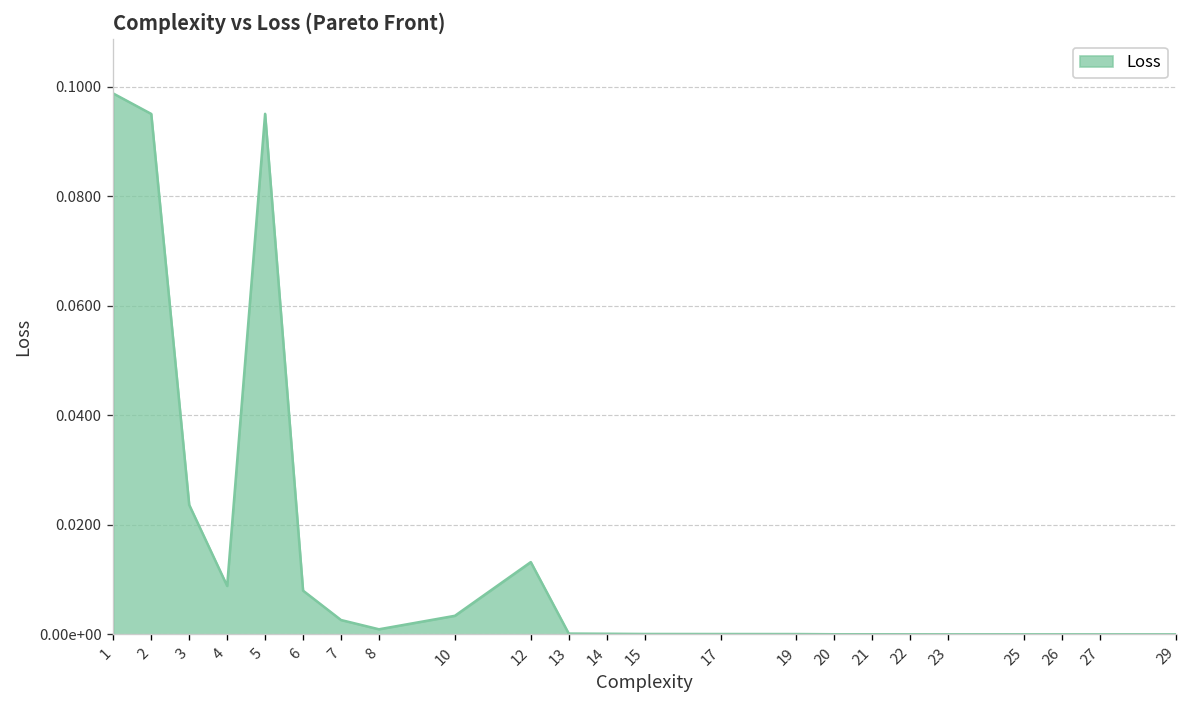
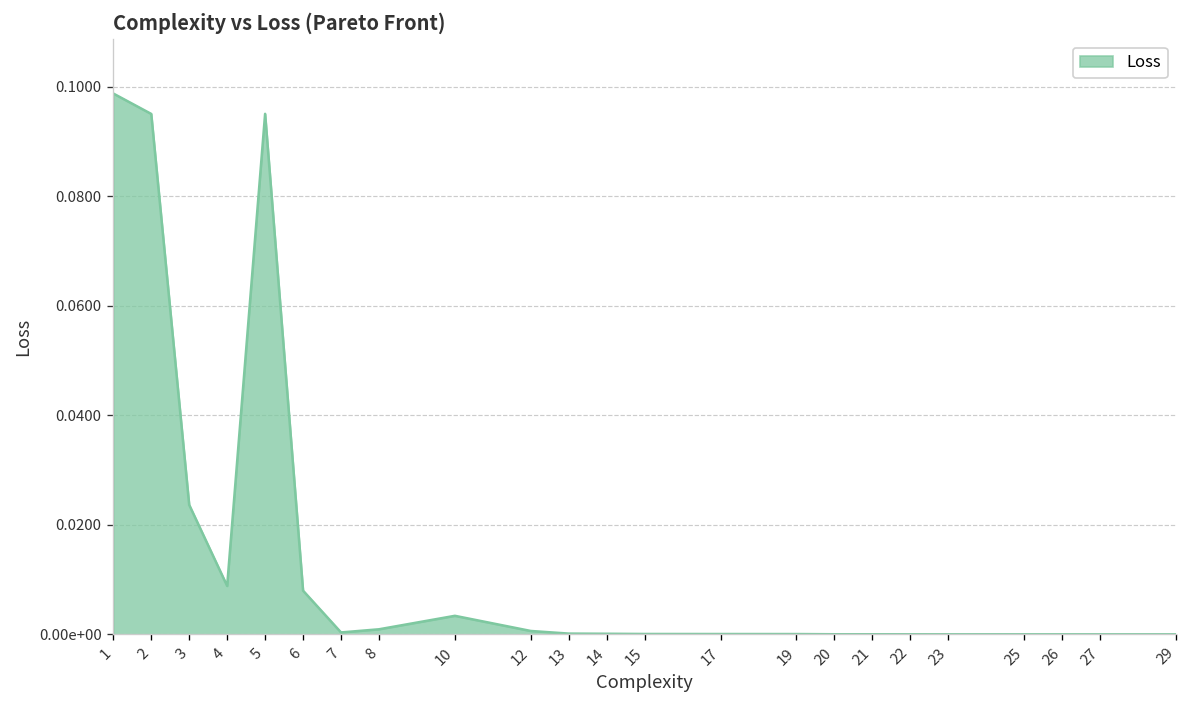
  {
    "1": 0.099,
    "2": 0.095,
    "3": 0.024,
    "4": 0.009,
    "5": 0.095,
    "6": 0.008,
-   "7": 0.003,
+   "7": 0.000,
    "8": 0.001,
    "10": 0.003,
-   "12": 0.013,
+   "12": 0.001,
    "13": 0.000,
    "14": 0.000,
    "15": 0.000,
    "17": 0.000,
    "19": 0.000,
    "20": 0.000,
    "21": 0.000,
    "22": 0.000,
    "23": 0.000,
    "25": 0.000,
    "26": 0.000,
    "27": 0.000,
    "29": 0.000
  }
